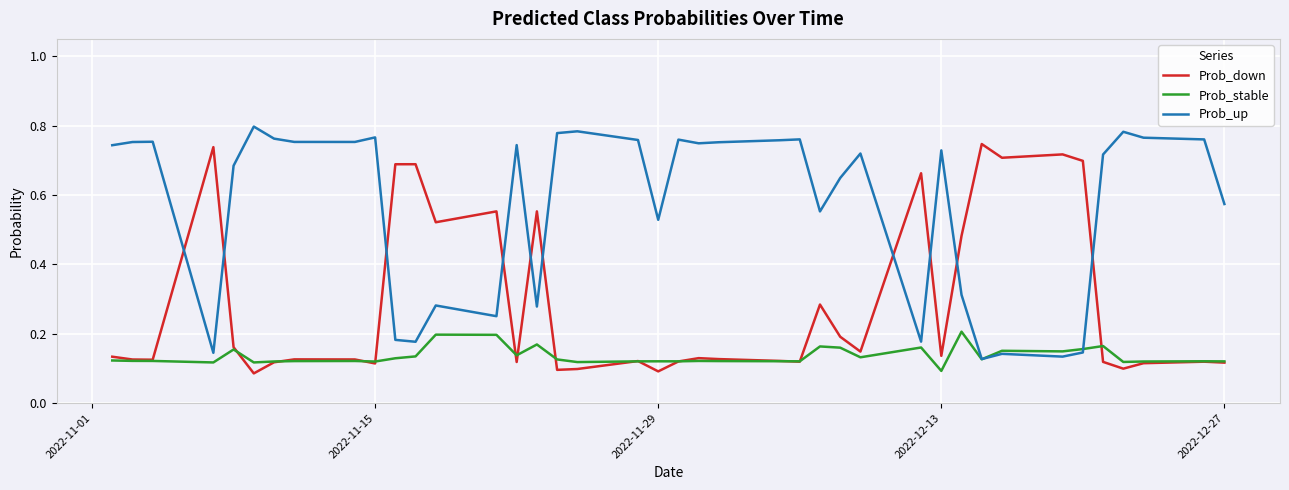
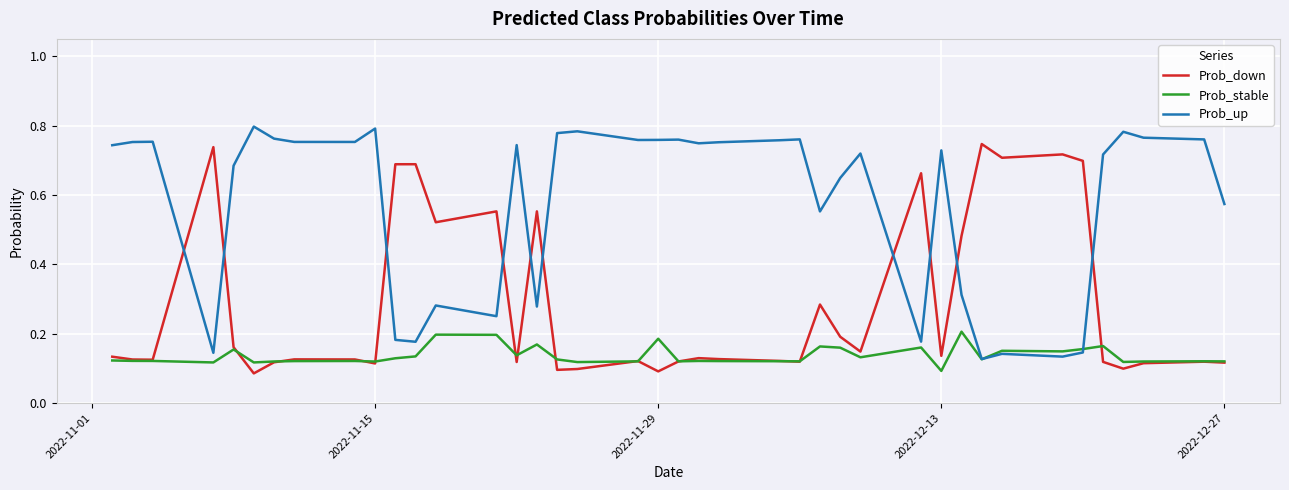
  {
    "Prob_down": {
      "2022-11-29": 0.09,
      "2022-12-13": 0.14
    },
    "Prob_stable": {
-     "2022-11-29": 0.12,
+     "2022-11-29": 0.19,
      "2022-12-13": 0.09
    },
    "Prob_up": {
-     "2022-11-15": 0.77,
-     "2022-11-29": 0.53,
+     "2022-11-15": 0.79,
+     "2022-11-29": 0.76,
      "2022-12-13": 0.73,
      "2022-12-27": 0.57
    }
  }
